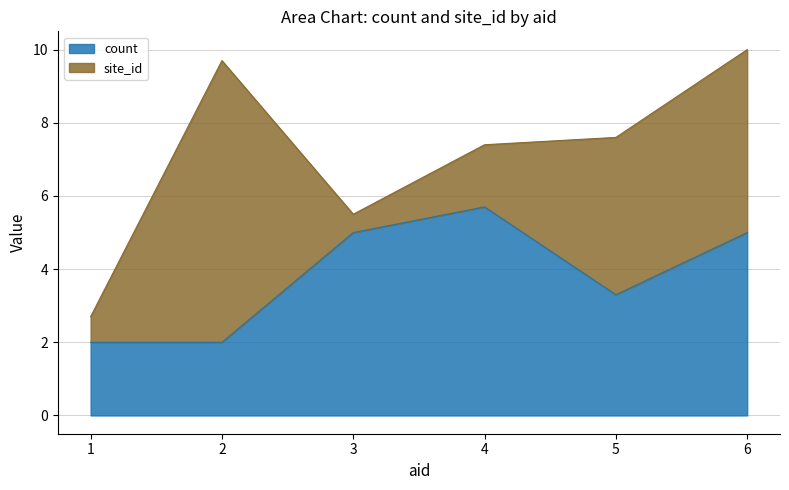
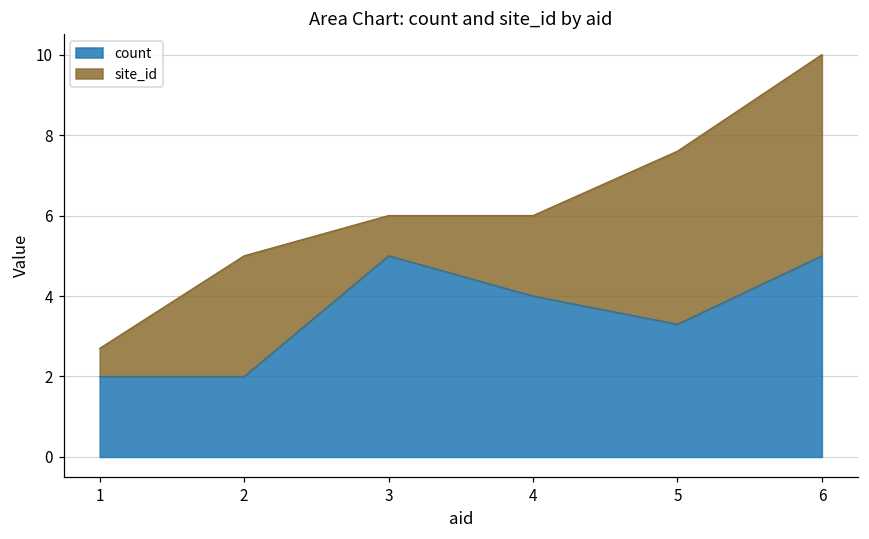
  {
    "count": {
      "1": 2.0,
      "2": 2.0,
      "3": 5.0,
-     "4": 5.7,
+     "4": 4.0,
      "5": 3.3,
      "6": 5.0
    },
    "site_id": {
      "1": 0.7,
-     "2": 7.7,
-     "3": 0.5,
-     "4": 1.7,
+     "2": 3.0,
+     "3": 1.0,
+     "4": 2.0,
      "5": 4.3,
      "6": 5.0
    }
  }
